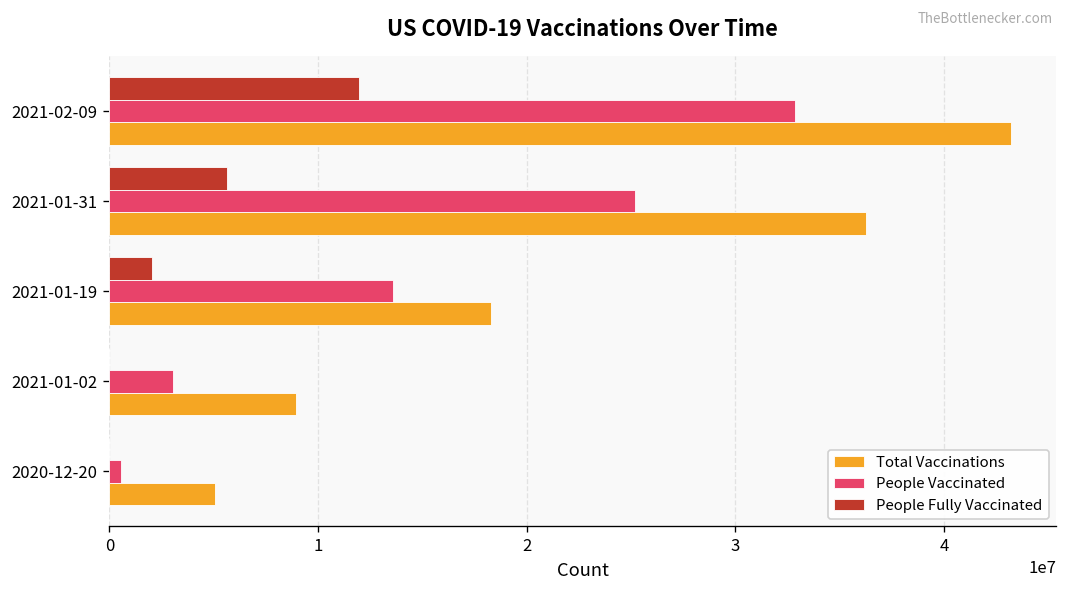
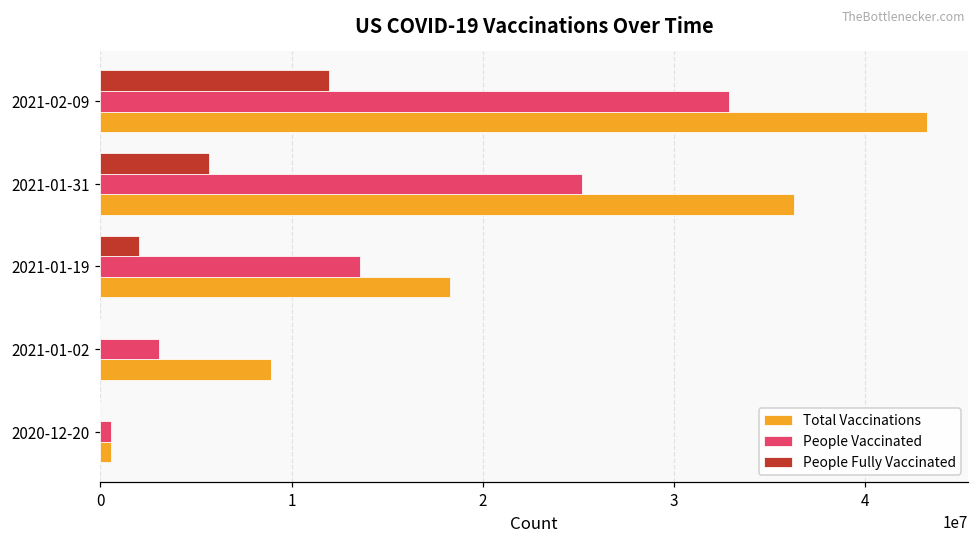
  {
    "Total Vaccinations": {
      "2021-02-09": 43200000,
      "2021-01-31": 36200000,
      "2021-01-19": 18300000,
      "2021-01-02": 8900000,
-     "2020-12-20": 5100000
+     "2020-12-20": 600000
    },
    "People Vaccinated": {
      "2021-02-09": 32900000,
      "2021-01-31": 25200000,
      "2021-01-19": 13600000,
      "2021-01-02": 3100000,
      "2020-12-20": 600000
    },
    "People Fully Vaccinated": {
      "2021-02-09": 12000000,
      "2021-01-31": 5700000,
      "2021-01-19": 2000000,
      "2021-01-02": 0,
      "2020-12-20": 0
    }
  }
